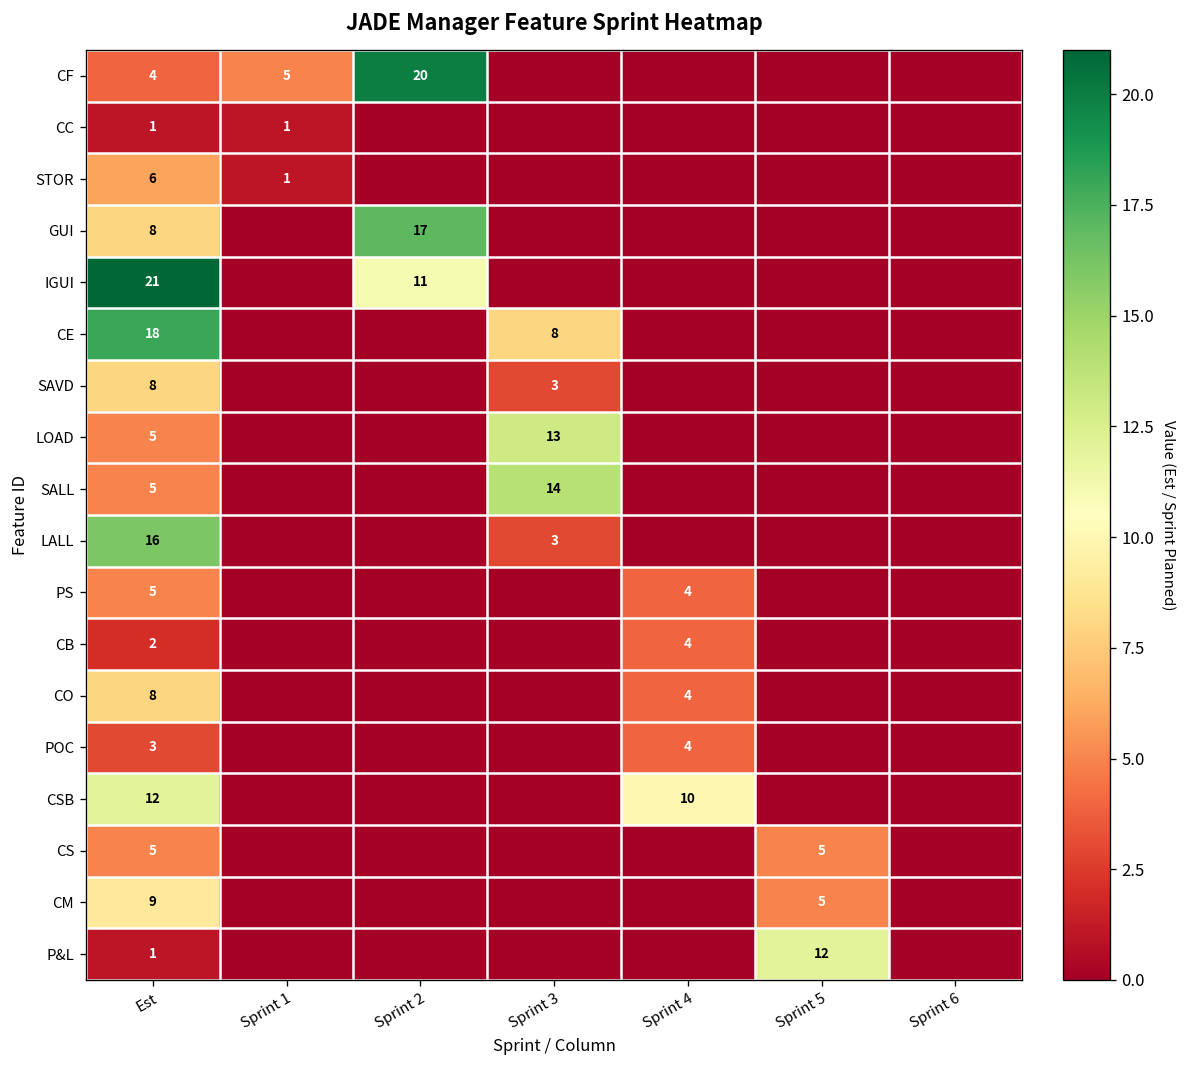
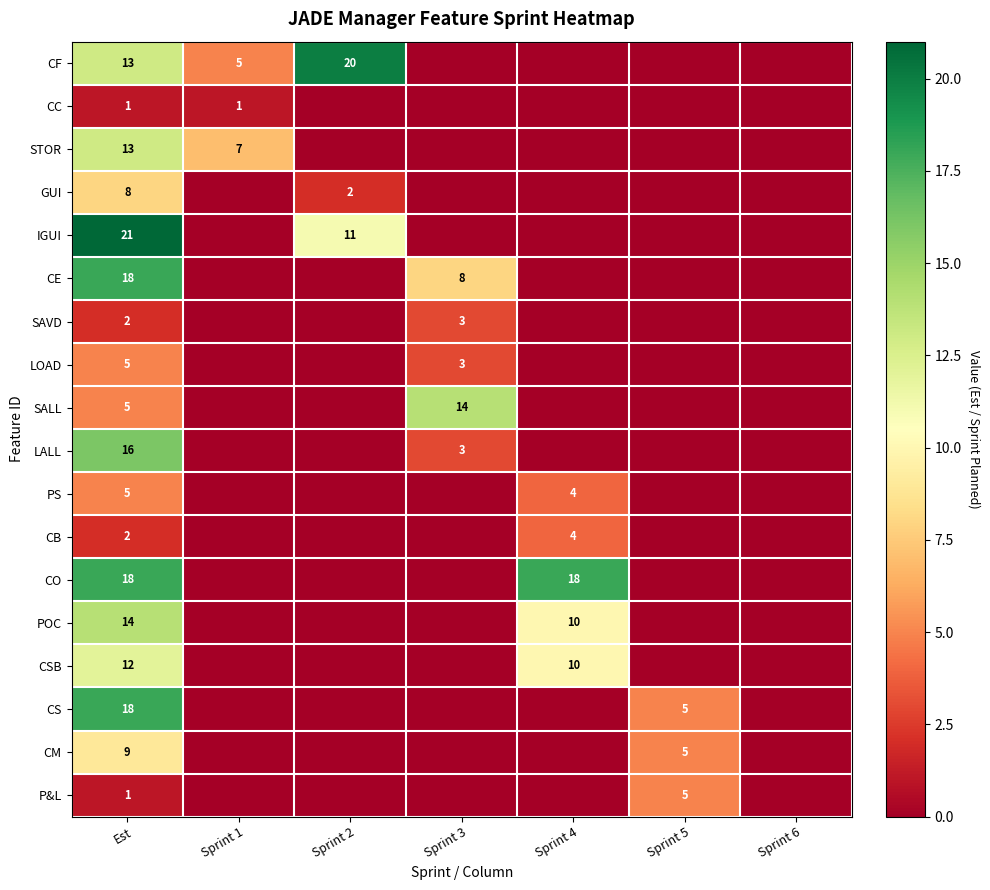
  {
    "CF": {
-     "Est": 4,
+     "Est": 13,
      "Sprint 1": 5,
      "Sprint 2": 20
    },
    "CC": {
      "Est": 1,
      "Sprint 1": 1
    },
    "STOR": {
-     "Est": 6,
-     "Sprint 1": 1
+     "Est": 13,
+     "Sprint 1": 7
    },
    "GUI": {
      "Est": 8,
-     "Sprint 2": 17
+     "Sprint 2": 2
    },
    "IGUI": {
      "Est": 21,
      "Sprint 2": 11
    },
    "CE": {
      "Est": 18,
      "Sprint 3": 8
    },
    "SAVD": {
-     "Est": 8,
+     "Est": 2,
      "Sprint 3": 3
    },
    "LOAD": {
      "Est": 5,
-     "Sprint 3": 13
+     "Sprint 3": 3
    },
    "SALL": {
      "Est": 5,
      "Sprint 3": 14
    },
    "LALL": {
      "Est": 16,
      "Sprint 3": 3
    },
    "PS": {
      "Est": 5,
      "Sprint 4": 4
    },
    "CB": {
      "Est": 2,
      "Sprint 4": 4
    },
    "CO": {
-     "Est": 8,
-     "Sprint 4": 4
+     "Est": 18,
+     "Sprint 4": 18
    },
    "POC": {
-     "Est": 3,
-     "Sprint 4": 4
+     "Est": 14,
+     "Sprint 4": 10
    },
    "CSB": {
      "Est": 12,
      "Sprint 4": 10
    },
    "CS": {
-     "Est": 5,
+     "Est": 18,
      "Sprint 5": 5
    },
    "CM": {
      "Est": 9,
      "Sprint 5": 5
    },
    "P&L": {
      "Est": 1,
-     "Sprint 5": 12
+     "Sprint 5": 5
    }
  }
